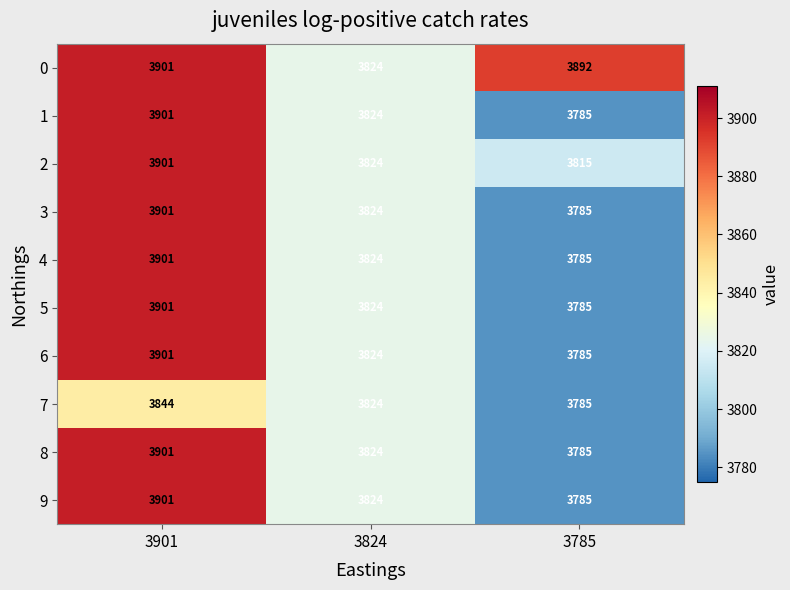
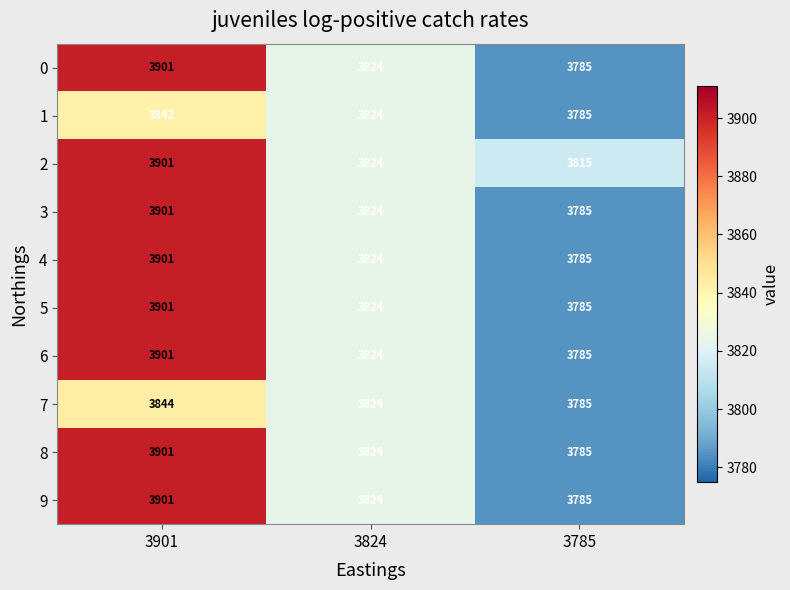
  {
    "0": {
      "3901": 3901,
-     "3785": 3892
+     "3785": 3785
    },
    "1": {
-     "3901": 3901,
+     "3901": 3842,
      "3785": 3785
    },
    "2": {
      "3901": 3901,
      "3785": 3815
    },
    "3": {
      "3901": 3901,
      "3785": 3785
    },
    "4": {
      "3901": 3901,
      "3785": 3785
    },
    "5": {
      "3901": 3901,
      "3785": 3785
    },
    "6": {
      "3901": 3901,
      "3785": 3785
    },
    "7": {
      "3901": 3844,
      "3785": 3785
    },
    "8": {
      "3901": 3901,
      "3785": 3785
    },
    "9": {
      "3901": 3901,
      "3785": 3785
    }
  }
